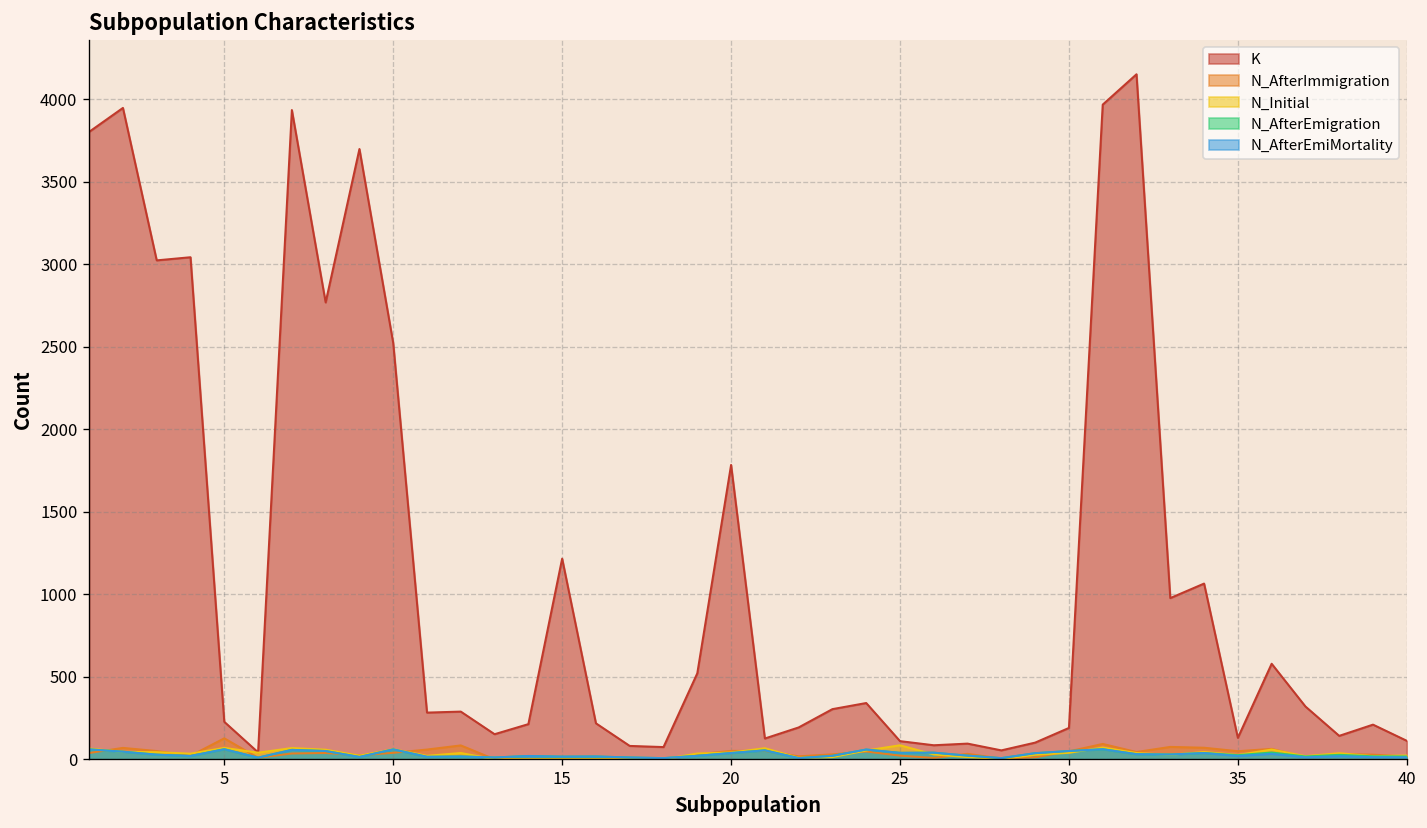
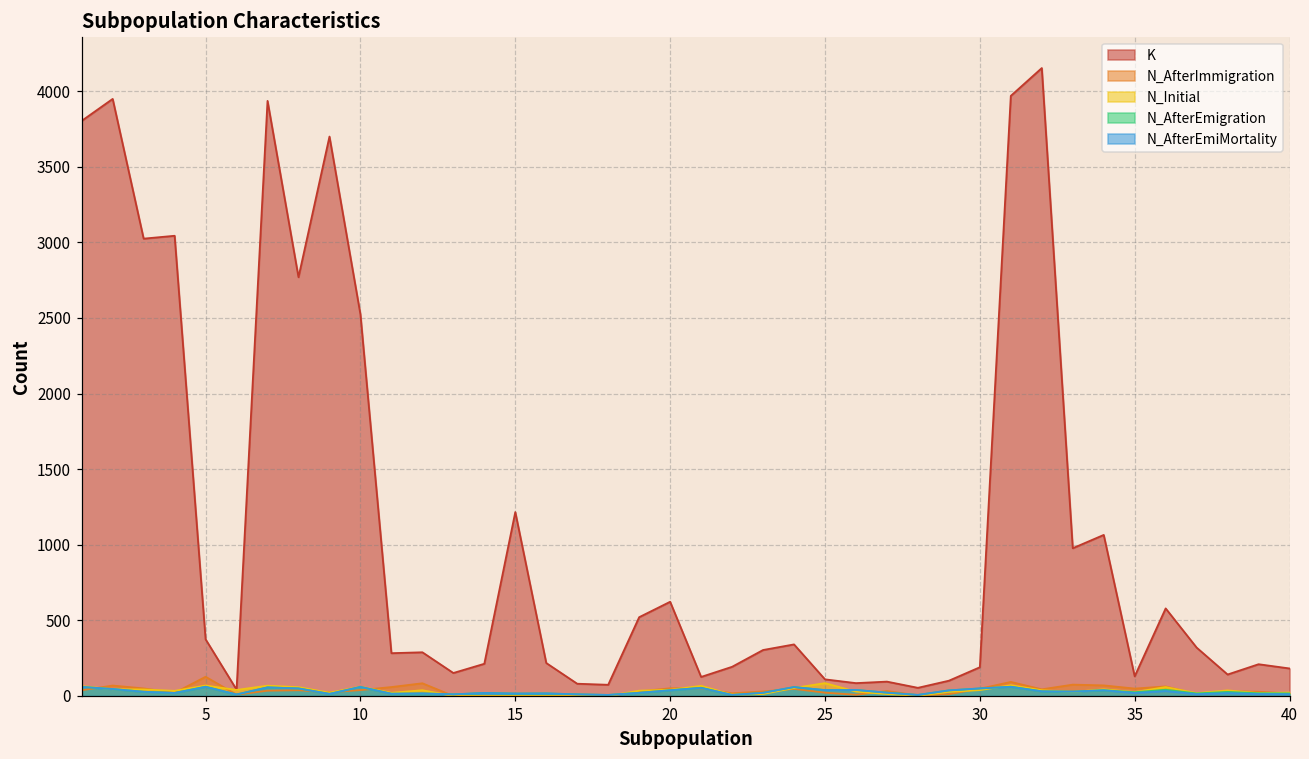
  {
    "K": {
-     "5": 230,
+     "5": 380,
      "10": 2520,
      "15": 1220,
-     "20": 1780,
+     "20": 620,
      "25": 110,
      "30": 190,
      "35": 130,
-     "40": 110
+     "40": 180
    },
    "N_AfterImmigration": {
      "5": 130,
      "10": 40,
      "35": 50
    },
    "N_Initial": {
      "25": 90
    }
  }
